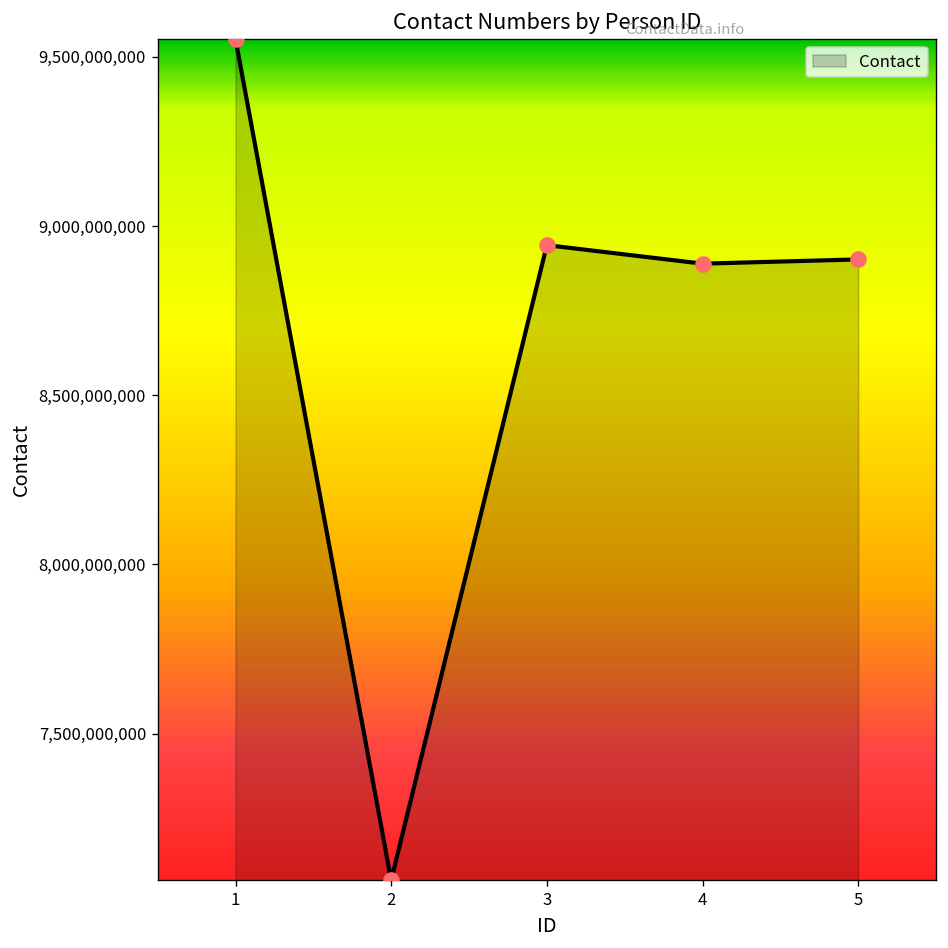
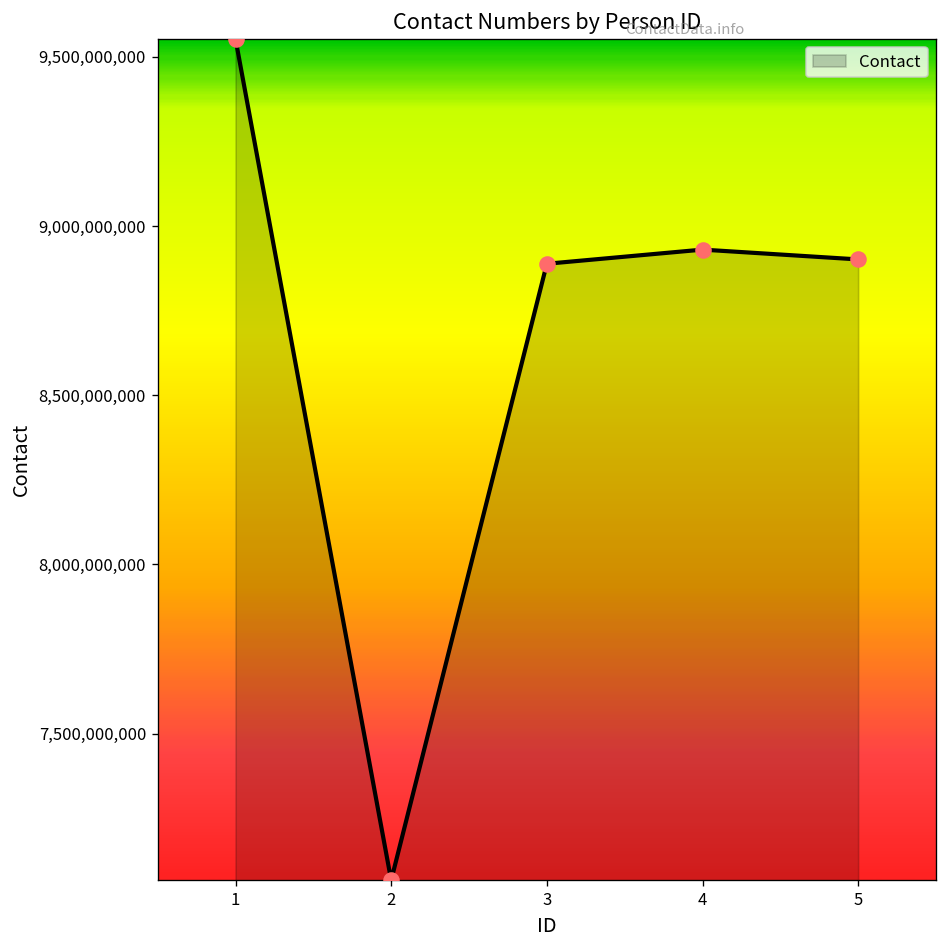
  {
    "1": "9,550,000,000",
    "2": "7,070,000,000",
-   "3": "8,940,000,000",
-   "4": "8,890,000,000",
+   "3": "8,890,000,000",
+   "4": "8,930,000,000",
    "5": "8,900,000,000"
  }
